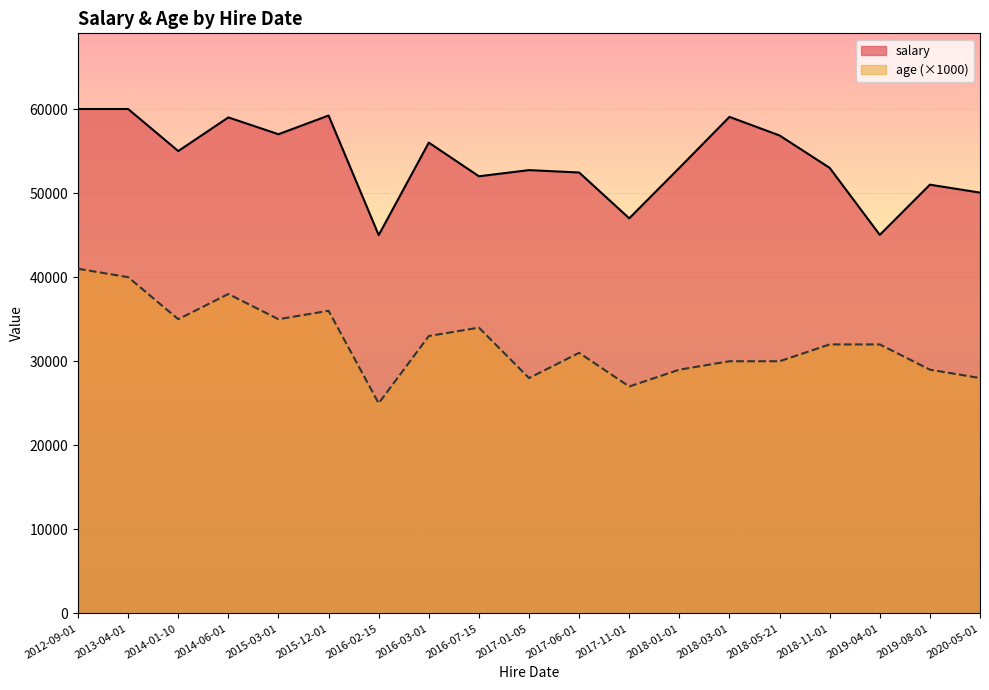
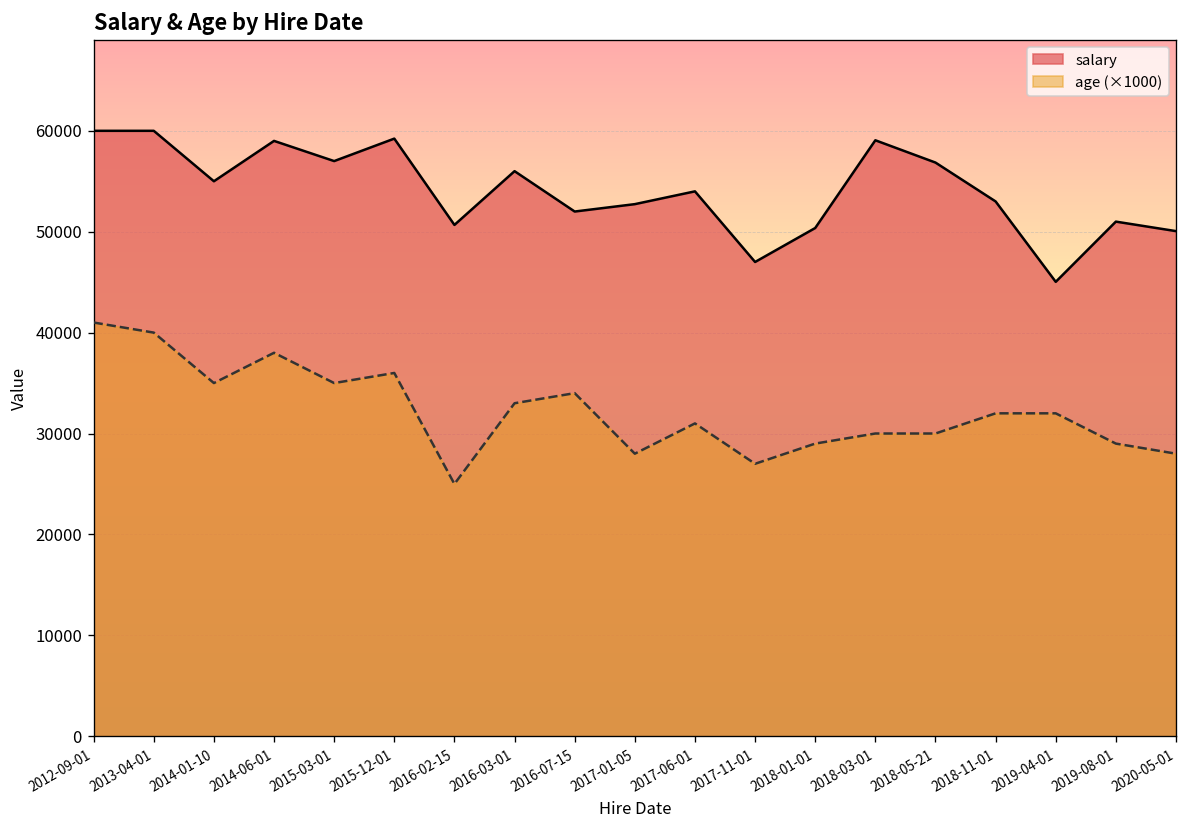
  {
    "salary": {
      "2012-09-01": 60000,
      "2013-04-01": 60000,
      "2014-01-10": 55000,
      "2014-06-01": 59000,
      "2015-03-01": 57000,
      "2015-12-01": 59000,
-     "2016-02-15": 45000,
+     "2016-02-15": 51000,
      "2016-03-01": 56000,
      "2016-07-15": 52000,
      "2017-01-05": 53000,
-     "2017-06-01": 52000,
+     "2017-06-01": 54000,
      "2017-11-01": 47000,
-     "2018-01-01": 53000,
+     "2018-01-01": 50000,
      "2018-03-01": 59000,
      "2018-05-21": 57000,
      "2018-11-01": 53000,
      "2019-04-01": 45000,
      "2019-08-01": 51000,
      "2020-05-01": 50000
    },
    "age (×1000)": {
      "2012-09-01": 41000,
      "2013-04-01": 40000,
      "2014-01-10": 35000,
      "2014-06-01": 38000,
      "2015-03-01": 35000,
      "2015-12-01": 36000,
      "2016-02-15": 25000,
      "2016-03-01": 33000,
      "2016-07-15": 34000,
      "2017-01-05": 28000,
      "2017-06-01": 31000,
      "2017-11-01": 27000,
      "2018-01-01": 29000,
      "2018-03-01": 30000,
      "2018-05-21": 30000,
      "2018-11-01": 32000,
      "2019-04-01": 32000,
      "2019-08-01": 29000,
      "2020-05-01": 28000
    }
  }
